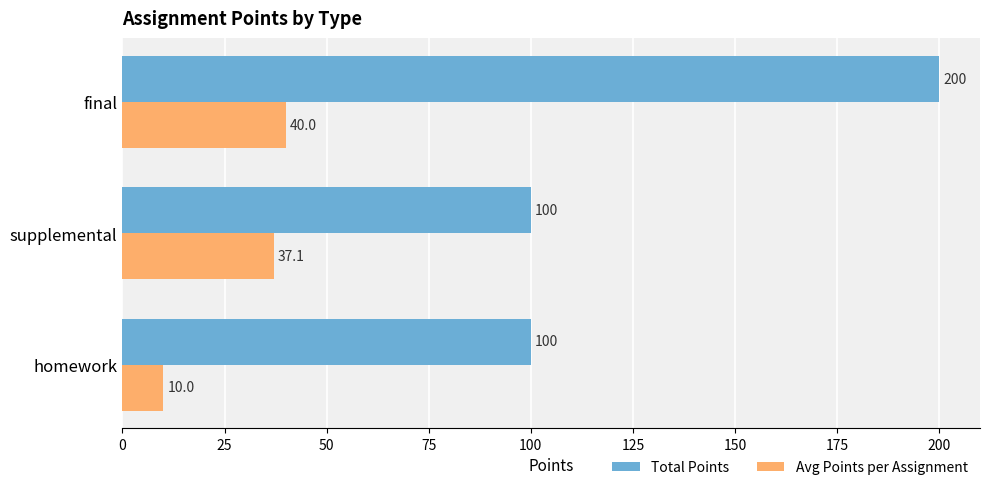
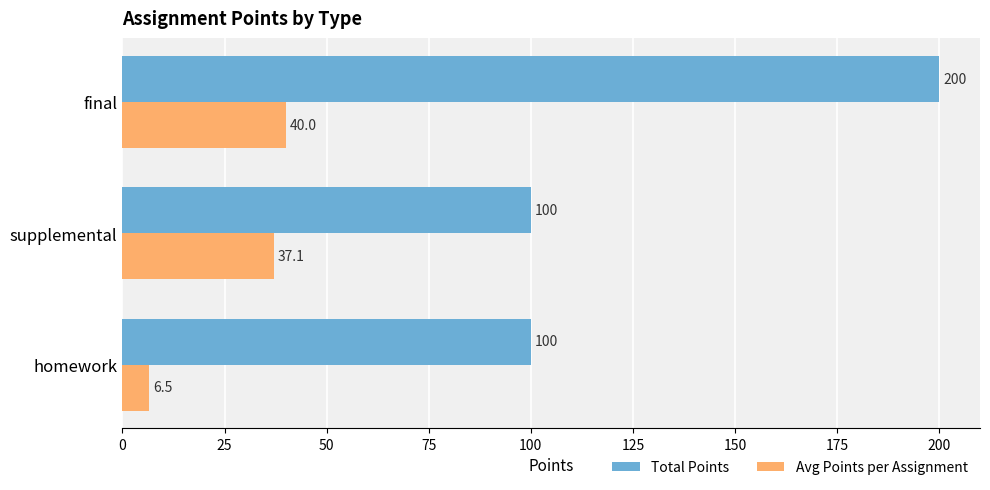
  {
    "Total Points": {
      "final": 200,
      "supplemental": 100,
      "homework": 100
    },
    "Avg Points per Assignment": {
      "final": 40.0,
      "supplemental": 37.1,
-     "homework": 10.0
+     "homework": 6.5
    }
  }
